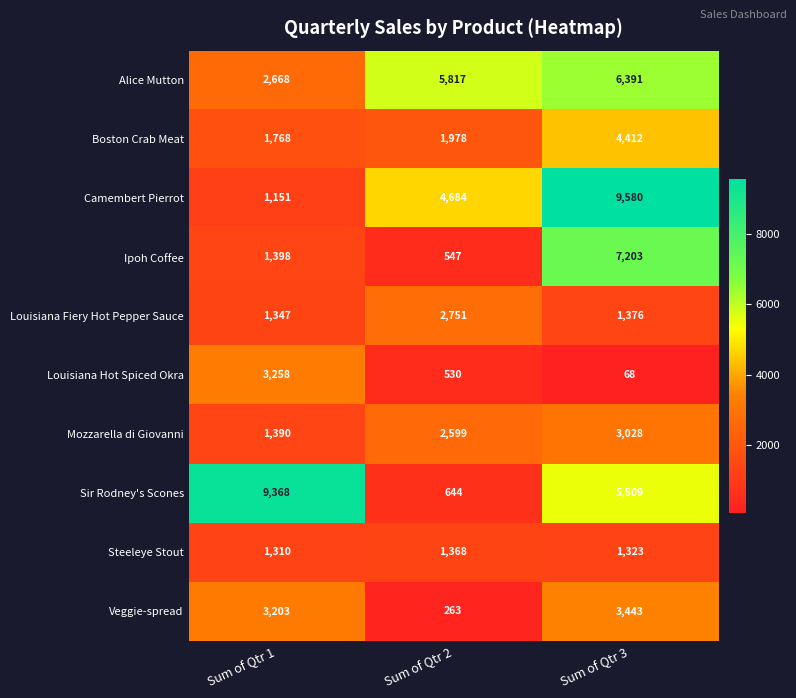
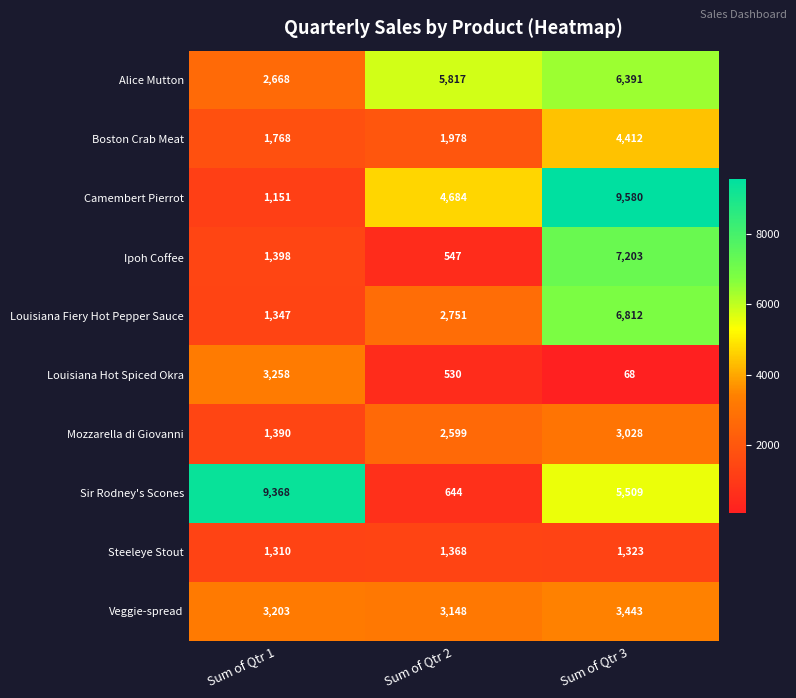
  {
    "Alice Mutton": {
      "Sum of Qtr 1": "2,668",
      "Sum of Qtr 2": "5,817",
      "Sum of Qtr 3": "6,391"
    },
    "Boston Crab Meat": {
      "Sum of Qtr 1": "1,768",
      "Sum of Qtr 2": "1,978",
      "Sum of Qtr 3": "4,412"
    },
    "Camembert Pierrot": {
      "Sum of Qtr 1": "1,151",
      "Sum of Qtr 2": "4,684",
      "Sum of Qtr 3": "9,580"
    },
    "Ipoh Coffee": {
      "Sum of Qtr 1": "1,398",
      "Sum of Qtr 2": "547",
      "Sum of Qtr 3": "7,203"
    },
    "Louisiana Fiery Hot Pepper Sauce": {
      "Sum of Qtr 1": "1,347",
      "Sum of Qtr 2": "2,751",
-     "Sum of Qtr 3": "1,376"
+     "Sum of Qtr 3": "6,812"
    },
    "Louisiana Hot Spiced Okra": {
      "Sum of Qtr 1": "3,258",
      "Sum of Qtr 2": "530",
      "Sum of Qtr 3": "68"
    },
    "Mozzarella di Giovanni": {
      "Sum of Qtr 1": "1,390",
      "Sum of Qtr 2": "2,599",
      "Sum of Qtr 3": "3,028"
    },
    "Sir Rodney's Scones": {
      "Sum of Qtr 1": "9,368",
      "Sum of Qtr 2": "644",
      "Sum of Qtr 3": "5,509"
    },
    "Steeleye Stout": {
      "Sum of Qtr 1": "1,310",
      "Sum of Qtr 2": "1,368",
      "Sum of Qtr 3": "1,323"
    },
    "Veggie-spread": {
      "Sum of Qtr 1": "3,203",
-     "Sum of Qtr 2": "263",
+     "Sum of Qtr 2": "3,148",
      "Sum of Qtr 3": "3,443"
    }
  }
